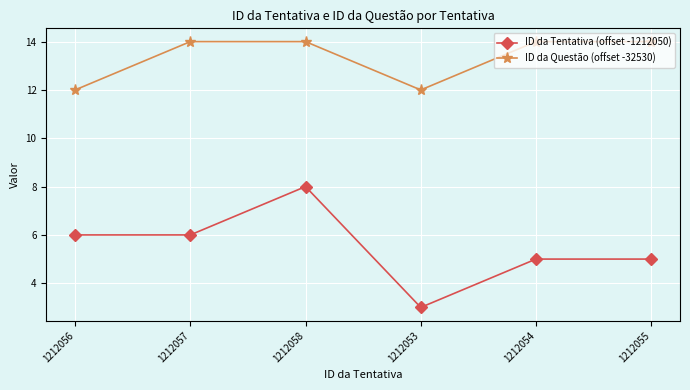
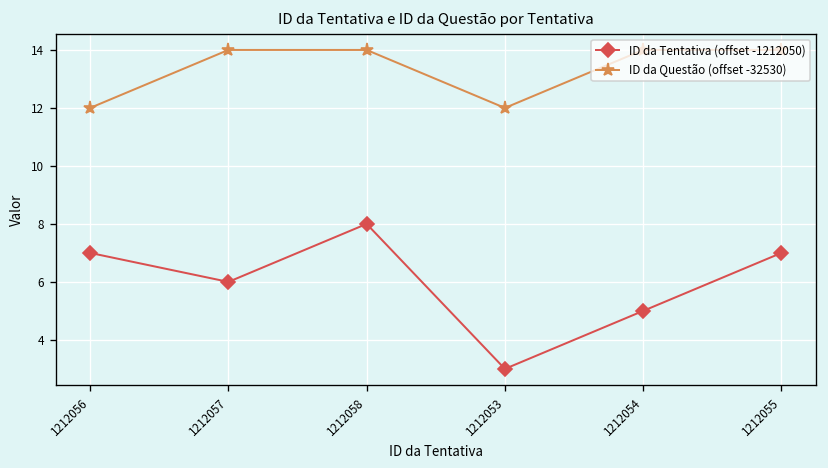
  {
    "ID da Tentativa (offset -1212050)": {
-     "1212056": 6.0,
+     "1212056": 7.0,
      "1212057": 6.0,
      "1212058": 8.0,
      "1212053": 3.0,
      "1212054": 5.0,
-     "1212055": 5.0
+     "1212055": 7.0
    },
    "ID da Questão (offset -32530)": {
      "1212056": 12.0,
      "1212057": 14.0,
      "1212058": 14.0,
      "1212053": 12.0
    }
  }
